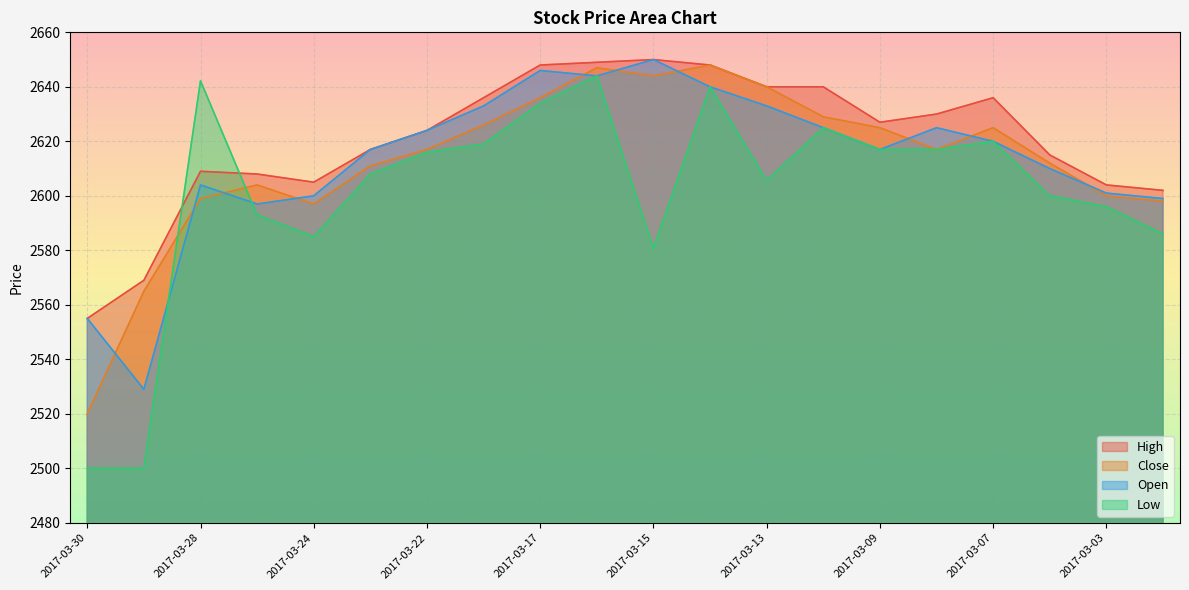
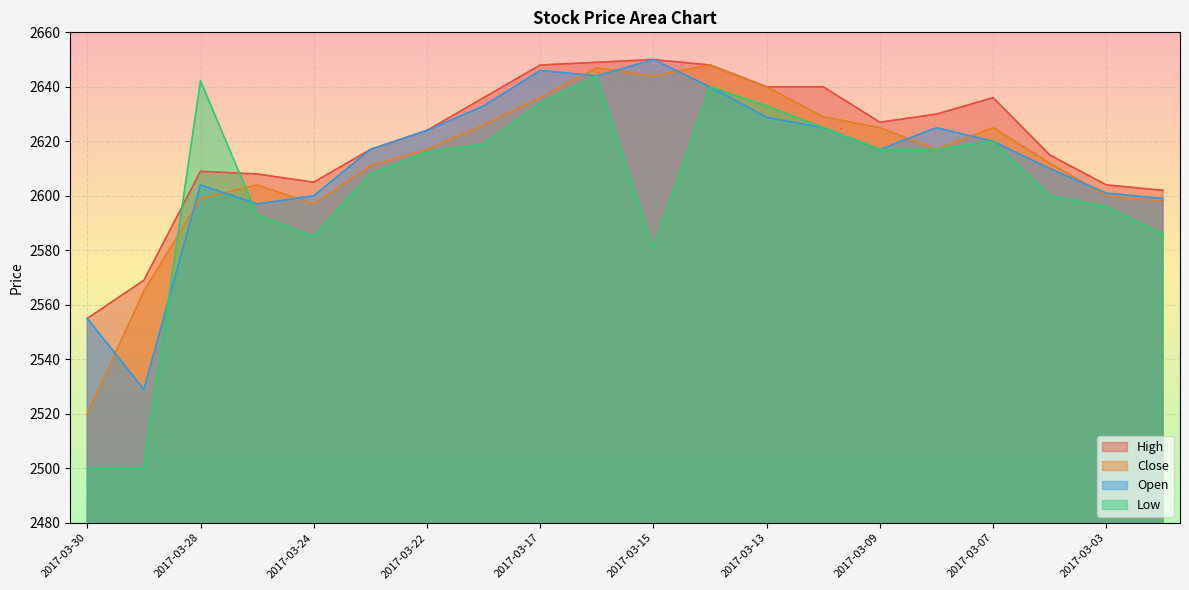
  {
    "Open": {
      "2017-03-28": 2604,
      "2017-03-24": 2600,
      "2017-03-17": 2646,
-     "2017-03-13": 2633,
+     "2017-03-13": 2629,
      "2017-03-03": 2601
    },
    "Low": {
      "2017-03-30": 2500,
      "2017-03-28": 2642,
      "2017-03-24": 2585,
      "2017-03-22": 2616,
      "2017-03-17": 2634,
      "2017-03-15": 2581,
-     "2017-03-13": 2606,
+     "2017-03-13": 2633,
      "2017-03-03": 2596
    }
  }
